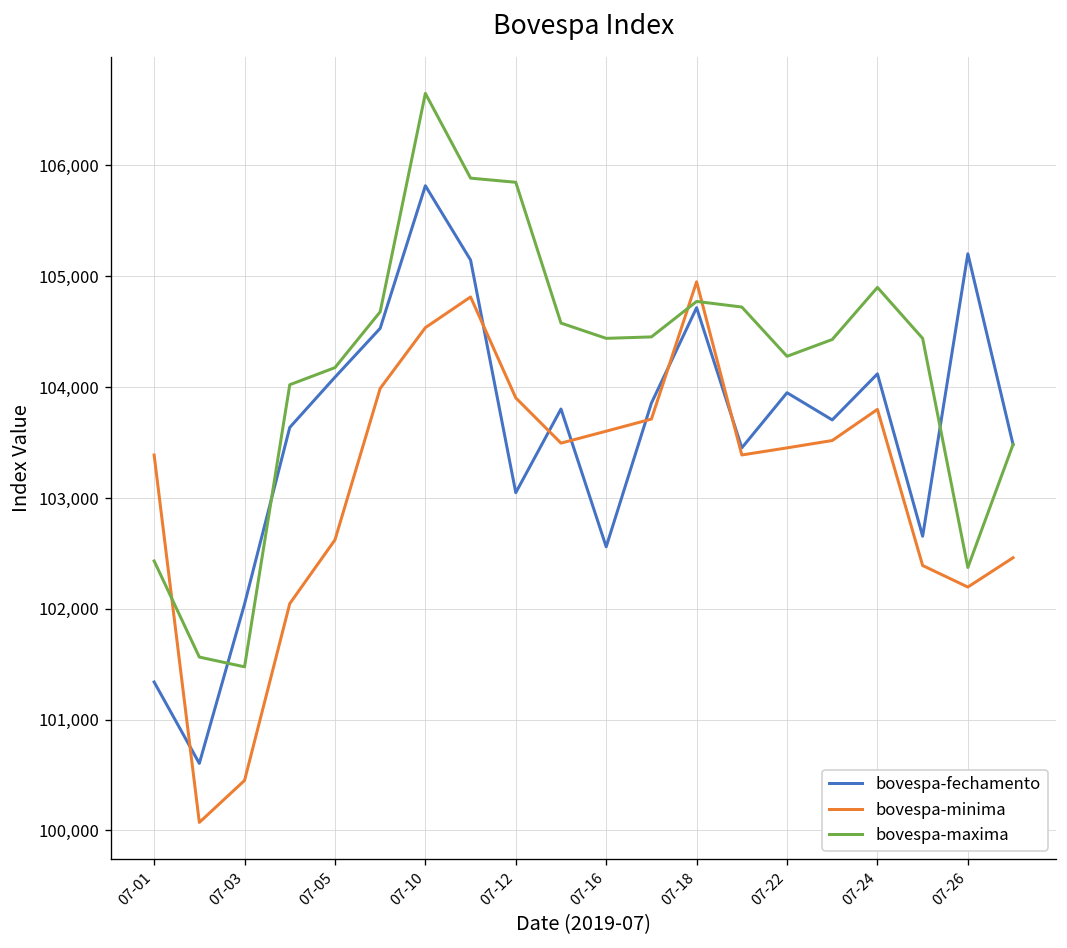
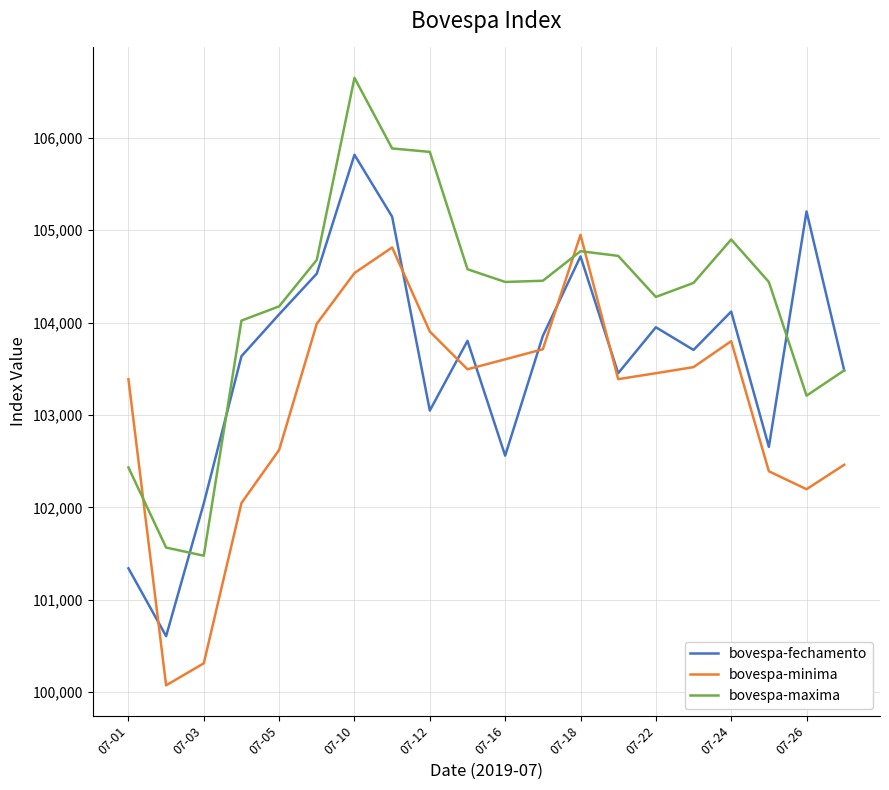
  {
    "bovespa-fechamento": {
      "07-01": "101,300",
      "07-03": "102,000",
      "07-05": "104,100",
      "07-10": "105,800",
      "07-12": "103,000",
      "07-16": "102,600",
      "07-18": "104,700",
      "07-22": "103,900",
      "07-24": "104,100",
      "07-26": "105,200"
    },
    "bovespa-minima": {
      "07-01": "103,400",
-     "07-03": "100,500",
+     "07-03": "100,300",
      "07-05": "102,600",
      "07-10": "104,500",
      "07-12": "103,900",
      "07-16": "103,600",
      "07-18": "105,000",
      "07-22": "103,500",
      "07-24": "103,800",
      "07-26": "102,200"
    },
    "bovespa-maxima": {
      "07-01": "102,400",
      "07-03": "101,500",
      "07-05": "104,200",
      "07-10": "106,700",
      "07-12": "105,800",
      "07-16": "104,400",
      "07-18": "104,800",
      "07-22": "104,300",
      "07-24": "104,900",
-     "07-26": "102,400"
+     "07-26": "103,200"
    }
  }
